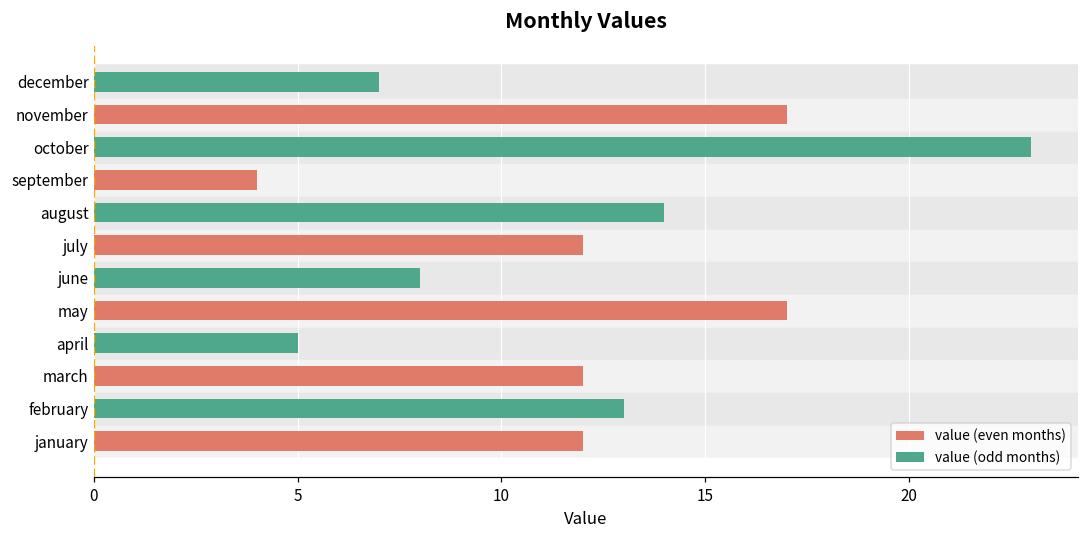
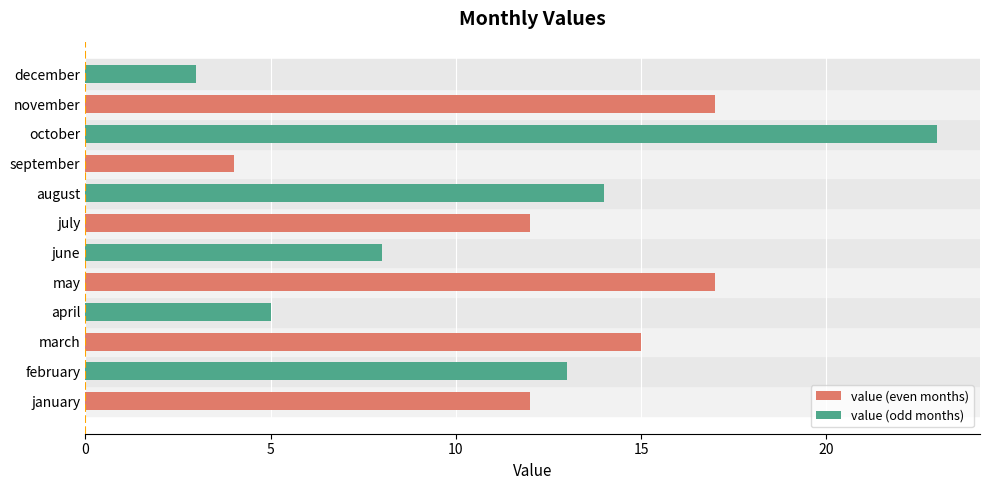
  {
-   "december": 7,
+   "december": 3,
    "november": 17,
    "october": 23,
    "september": 4,
    "august": 14,
    "july": 12,
    "june": 8,
    "may": 17,
    "april": 5,
-   "march": 12,
+   "march": 15,
    "february": 13,
    "january": 12
  }
